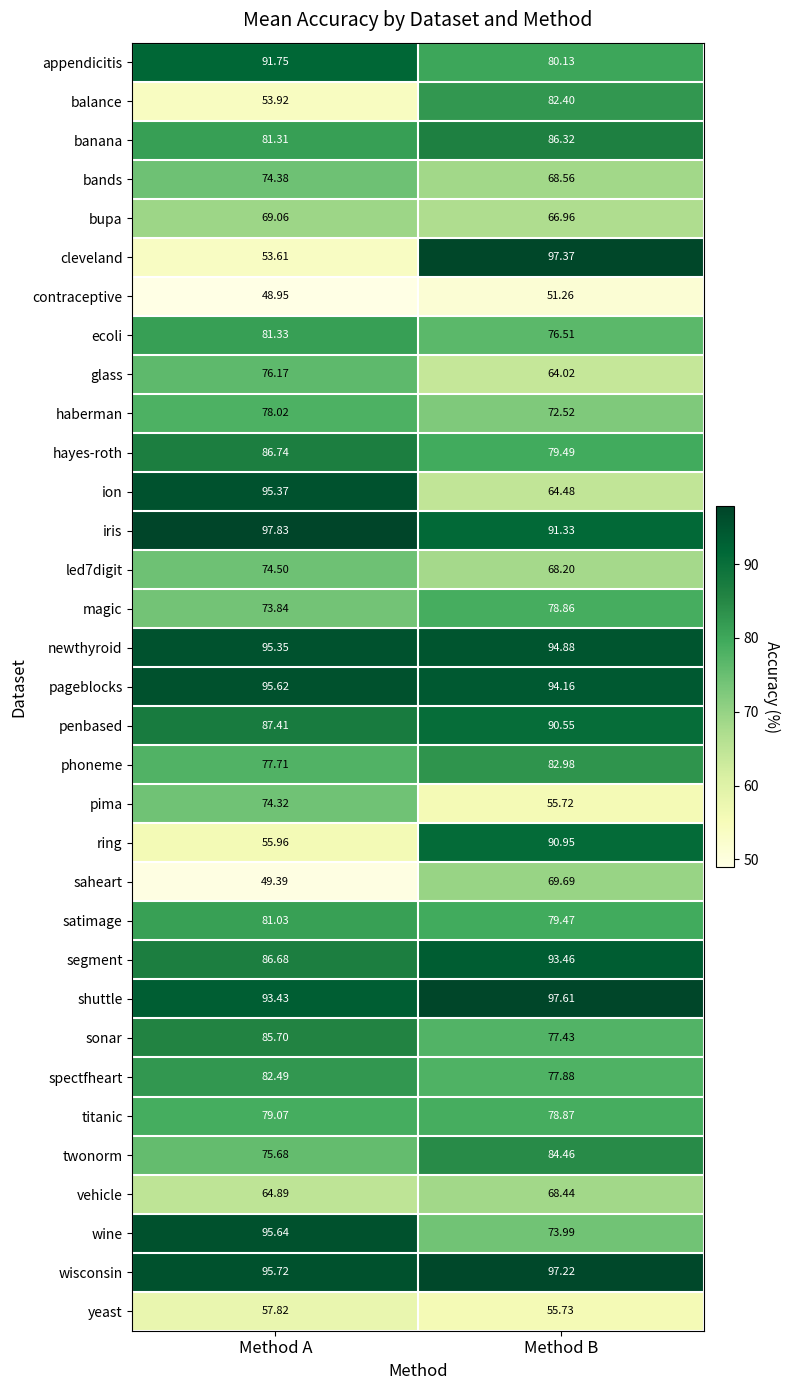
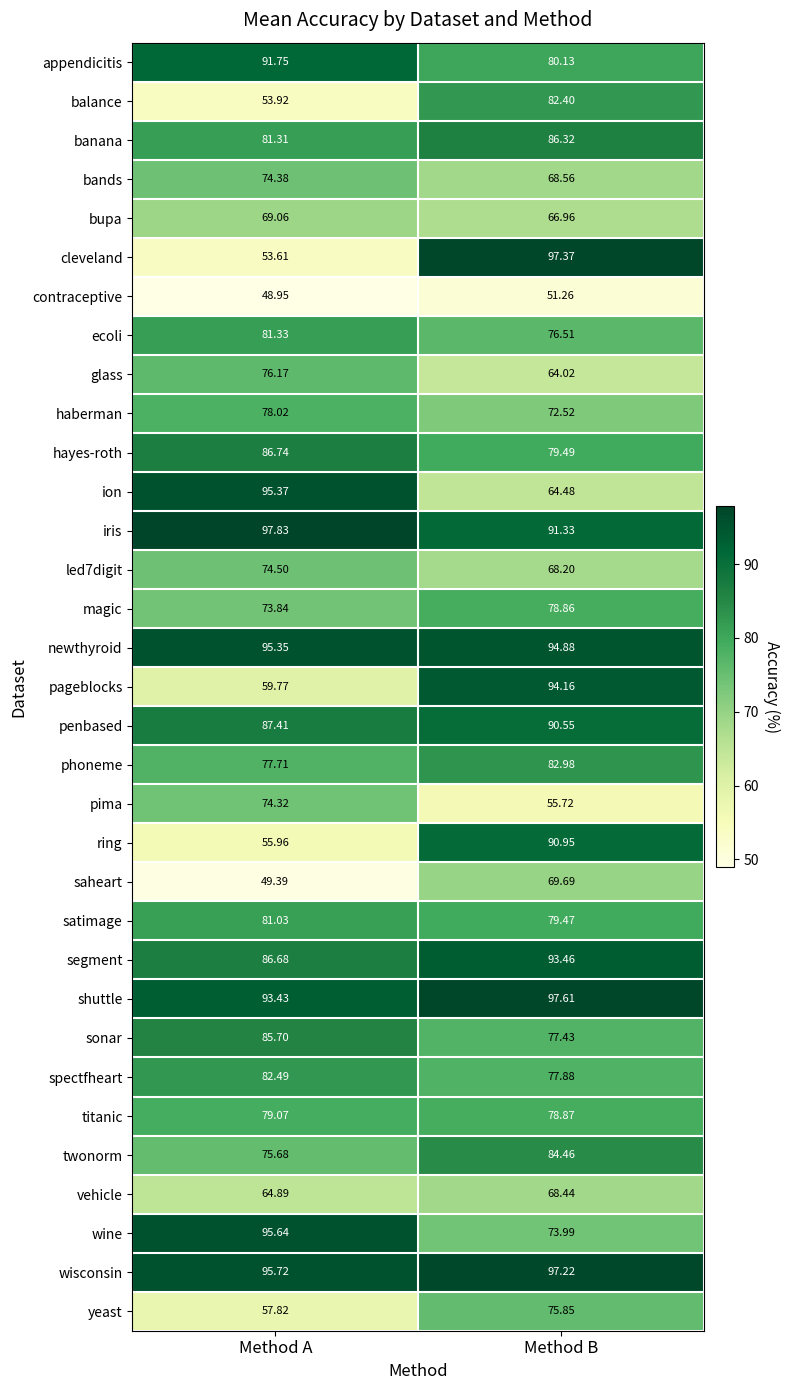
  {
    "appendicitis": {
      "Method A": 91.75,
      "Method B": 80.13
    },
    "balance": {
      "Method A": 53.92,
      "Method B": 82.40
    },
    "banana": {
      "Method A": 81.31,
      "Method B": 86.32
    },
    "bands": {
      "Method A": 74.38,
      "Method B": 68.56
    },
    "bupa": {
      "Method A": 69.06,
      "Method B": 66.96
    },
    "cleveland": {
      "Method A": 53.61,
      "Method B": 97.37
    },
    "contraceptive": {
      "Method A": 48.95,
      "Method B": 51.26
    },
    "ecoli": {
      "Method A": 81.33,
      "Method B": 76.51
    },
    "glass": {
      "Method A": 76.17,
      "Method B": 64.02
    },
    "haberman": {
      "Method A": 78.02,
      "Method B": 72.52
    },
    "hayes-roth": {
      "Method A": 86.74,
      "Method B": 79.49
    },
    "ion": {
      "Method A": 95.37,
      "Method B": 64.48
    },
    "iris": {
      "Method A": 97.83,
      "Method B": 91.33
    },
    "led7digit": {
      "Method A": 74.50,
      "Method B": 68.20
    },
    "magic": {
      "Method A": 73.84,
      "Method B": 78.86
    },
    "newthyroid": {
      "Method A": 95.35,
      "Method B": 94.88
    },
    "pageblocks": {
-     "Method A": 95.62,
+     "Method A": 59.77,
      "Method B": 94.16
    },
    "penbased": {
      "Method A": 87.41,
      "Method B": 90.55
    },
    "phoneme": {
      "Method A": 77.71,
      "Method B": 82.98
    },
    "pima": {
      "Method A": 74.32,
      "Method B": 55.72
    },
    "ring": {
      "Method A": 55.96,
      "Method B": 90.95
    },
    "saheart": {
      "Method A": 49.39,
      "Method B": 69.69
    },
    "satimage": {
      "Method A": 81.03,
      "Method B": 79.47
    },
    "segment": {
      "Method A": 86.68,
      "Method B": 93.46
    },
    "shuttle": {
      "Method A": 93.43,
      "Method B": 97.61
    },
    "sonar": {
      "Method A": 85.70,
      "Method B": 77.43
    },
    "spectfheart": {
      "Method A": 82.49,
      "Method B": 77.88
    },
    "titanic": {
      "Method A": 79.07,
      "Method B": 78.87
    },
    "twonorm": {
      "Method A": 75.68,
      "Method B": 84.46
    },
    "vehicle": {
      "Method A": 64.89,
      "Method B": 68.44
    },
    "wine": {
      "Method A": 95.64,
      "Method B": 73.99
    },
    "wisconsin": {
      "Method A": 95.72,
      "Method B": 97.22
    },
    "yeast": {
      "Method A": 57.82,
-     "Method B": 55.73
+     "Method B": 75.85
    }
  }
